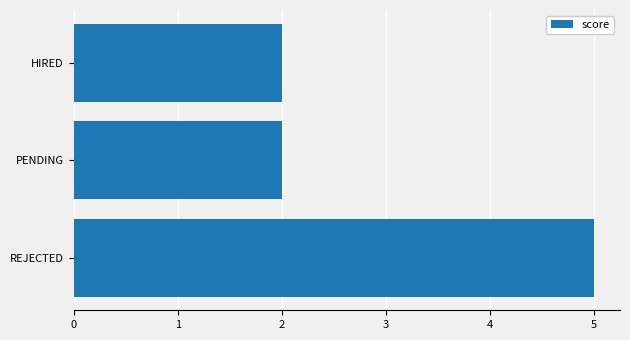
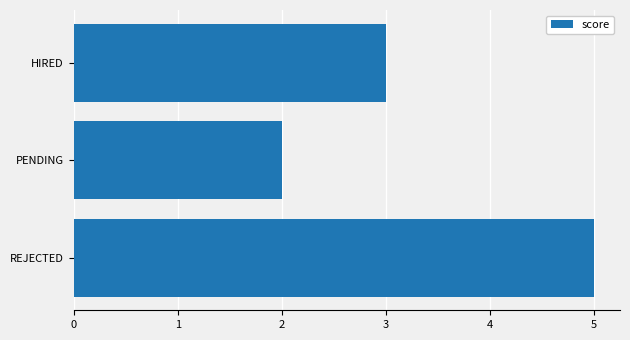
  {
-   "HIRED": 2,
+   "HIRED": 3,
    "PENDING": 2,
    "REJECTED": 5
  }
